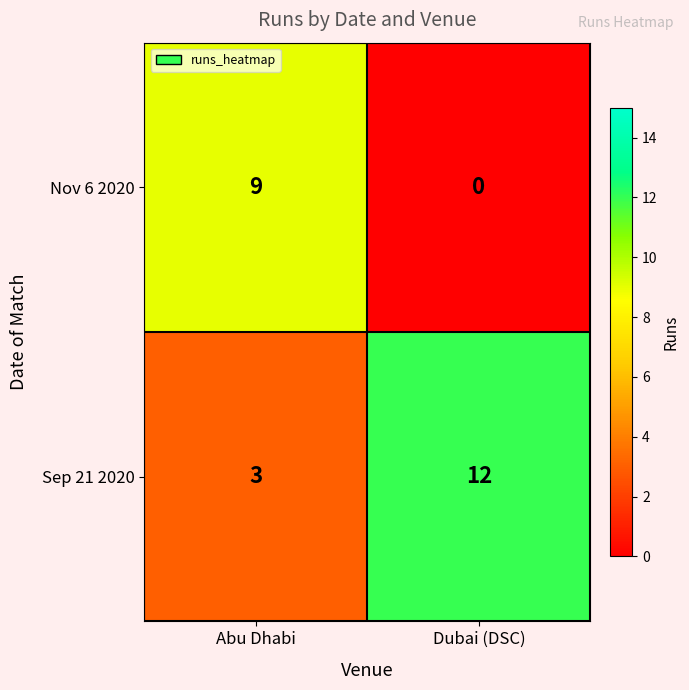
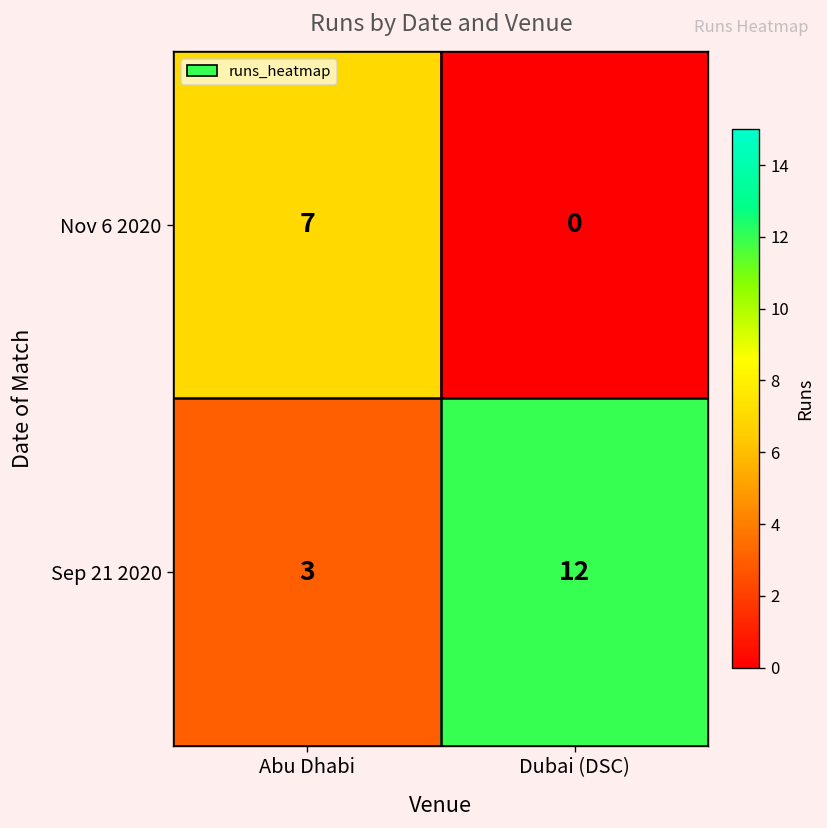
  {
    "Nov 6 2020": {
-     "Abu Dhabi": 9,
+     "Abu Dhabi": 7,
      "Dubai (DSC)": 0
    },
    "Sep 21 2020": {
      "Abu Dhabi": 3,
      "Dubai (DSC)": 12
    }
  }
